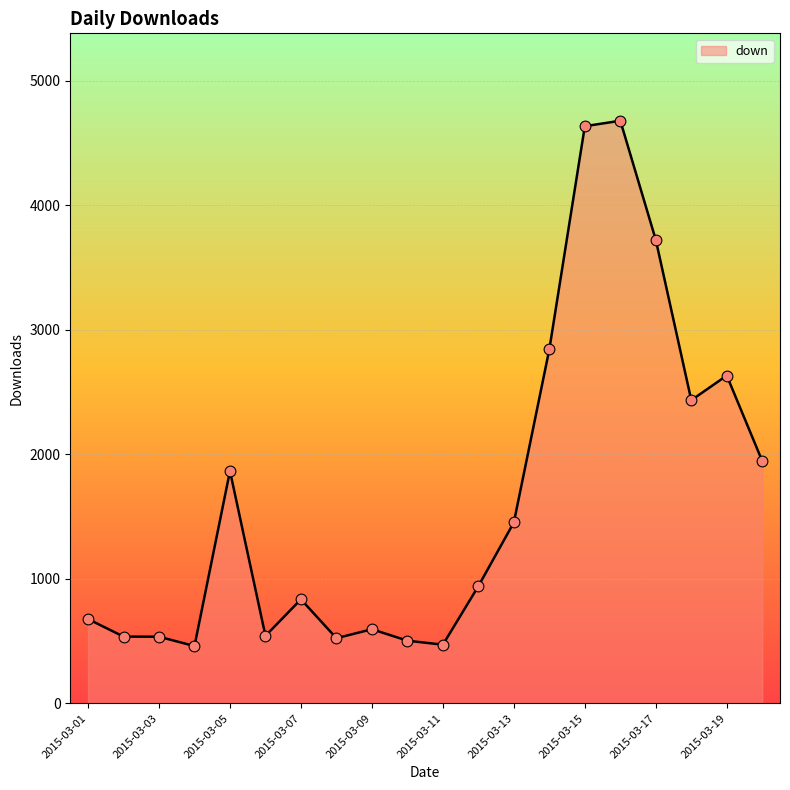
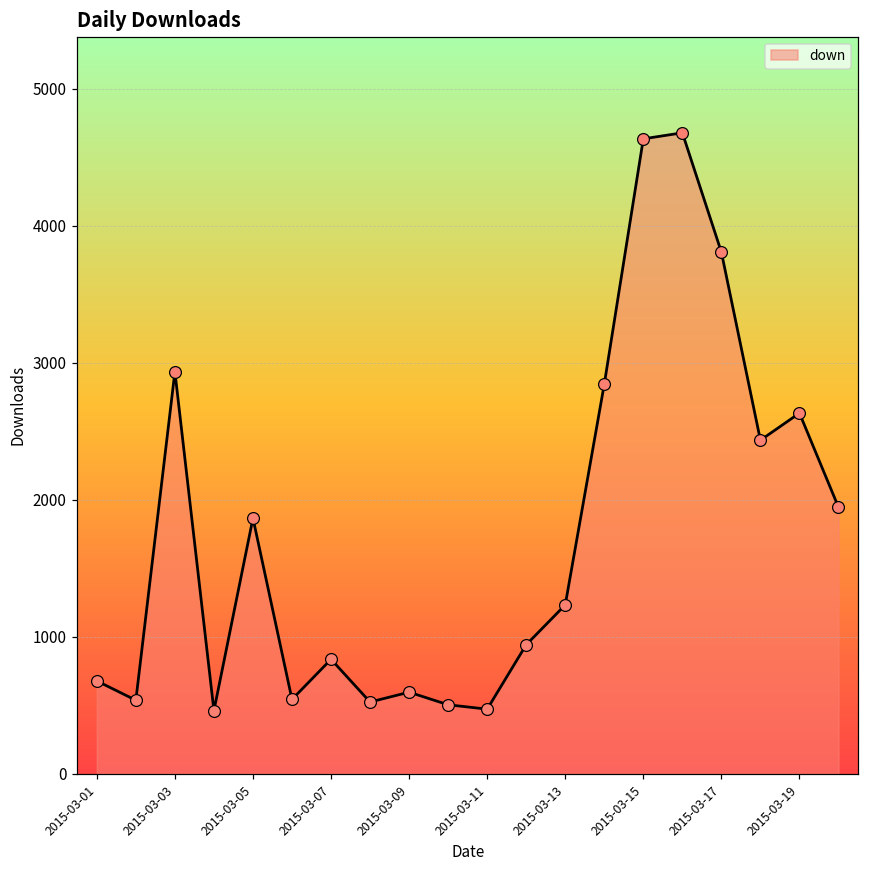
  {
    "2015-03-01": 680,
-   "2015-03-03": 540,
+   "2015-03-03": 2930,
    "2015-03-05": 1870,
    "2015-03-07": 840,
    "2015-03-09": 600,
    "2015-03-11": 470,
-   "2015-03-13": 1450,
+   "2015-03-13": 1230,
    "2015-03-15": 4630,
-   "2015-03-17": 3720,
+   "2015-03-17": 3810,
    "2015-03-19": 2630
  }
